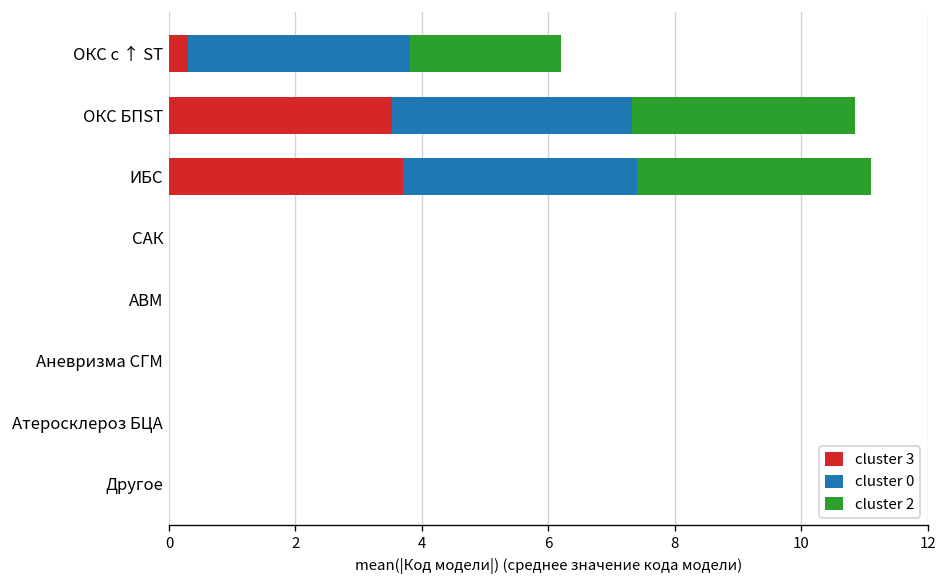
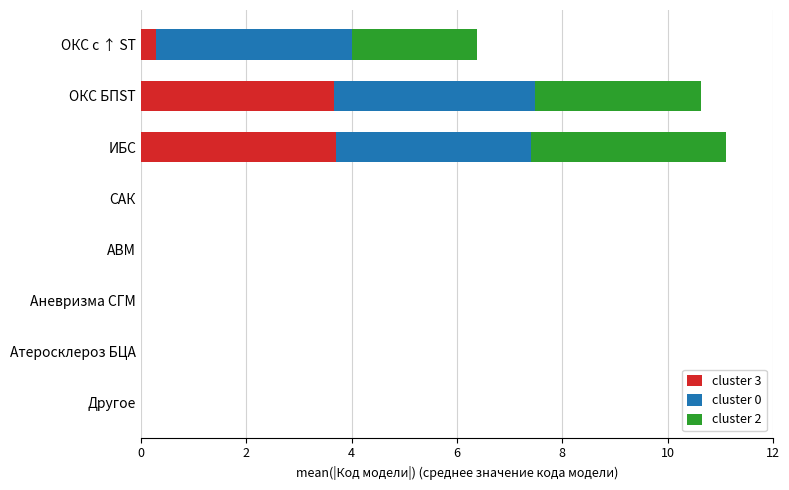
  {
    "cluster 3": {
      "ОКС с ↑ ST": 0.3,
-     "ОКС БПST": 3.5,
+     "ОКС БПST": 3.7,
      "ИБС": 3.7,
      "САК": 0.0,
      "АВМ": 0.0,
      "Аневризма СГМ": 0.0,
      "Атеросклероз БЦА": 0.0,
      "Другое": 0.0
    },
    "cluster 0": {
-     "ОКС с ↑ ST": 3.5,
+     "ОКС с ↑ ST": 3.7,
      "ОКС БПST": 3.8,
      "ИБС": 3.7,
      "САК": 0.0,
      "АВМ": 0.0,
      "Аневризма СГМ": 0.0,
      "Атеросклероз БЦА": 0.0,
      "Другое": 0.0
    },
    "cluster 2": {
      "ОКС с ↑ ST": 2.4,
-     "ОКС БПST": 3.5,
+     "ОКС БПST": 3.1,
      "ИБС": 3.7,
      "САК": 0.0,
      "АВМ": 0.0,
      "Аневризма СГМ": 0.0,
      "Атеросклероз БЦА": 0.0,
      "Другое": 0.0
    }
  }
